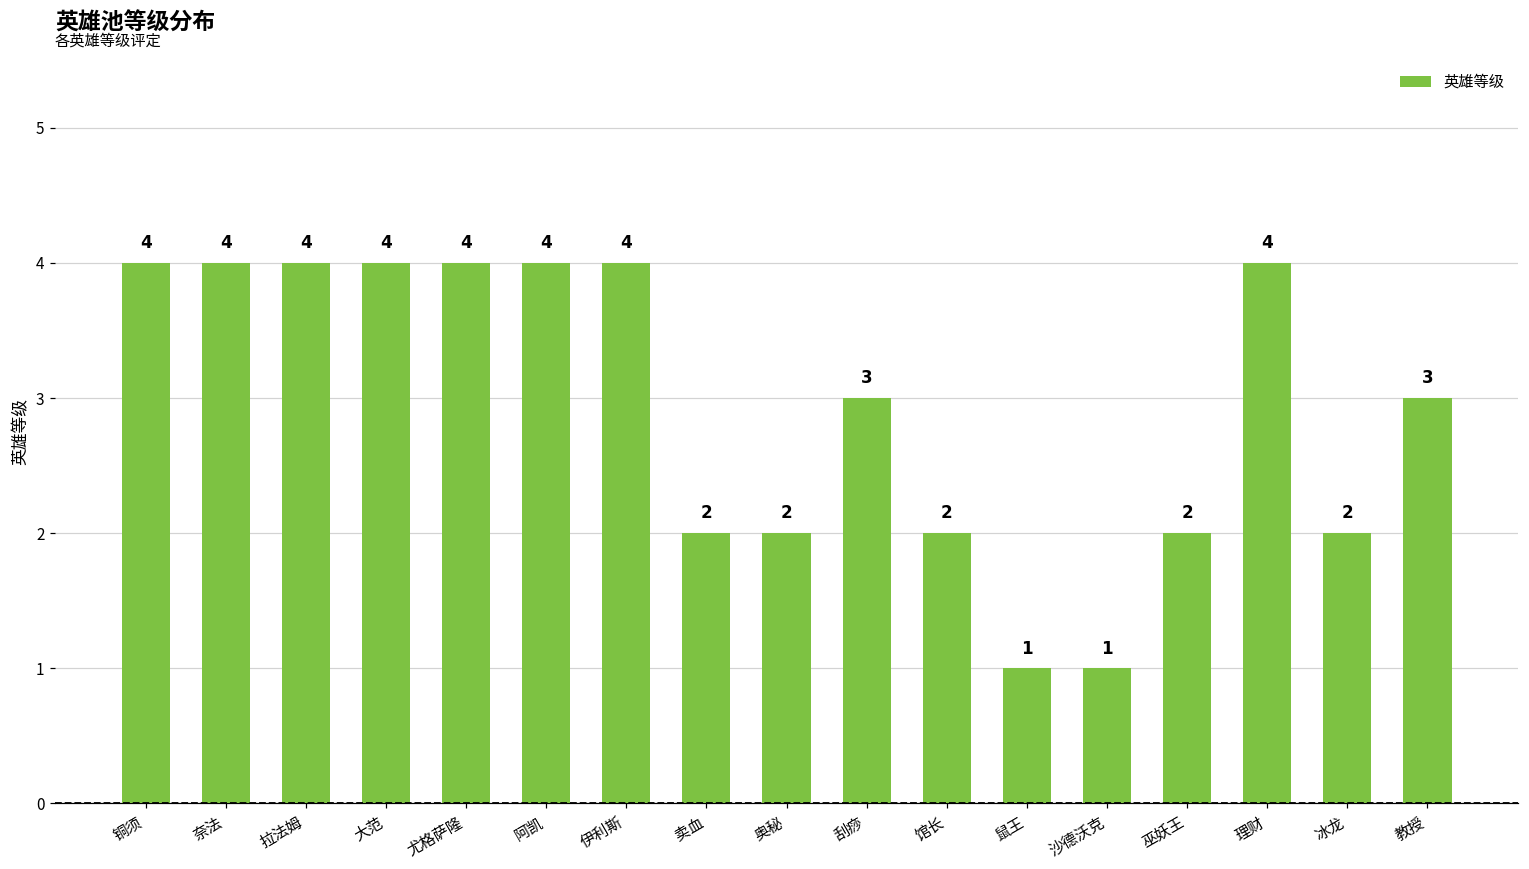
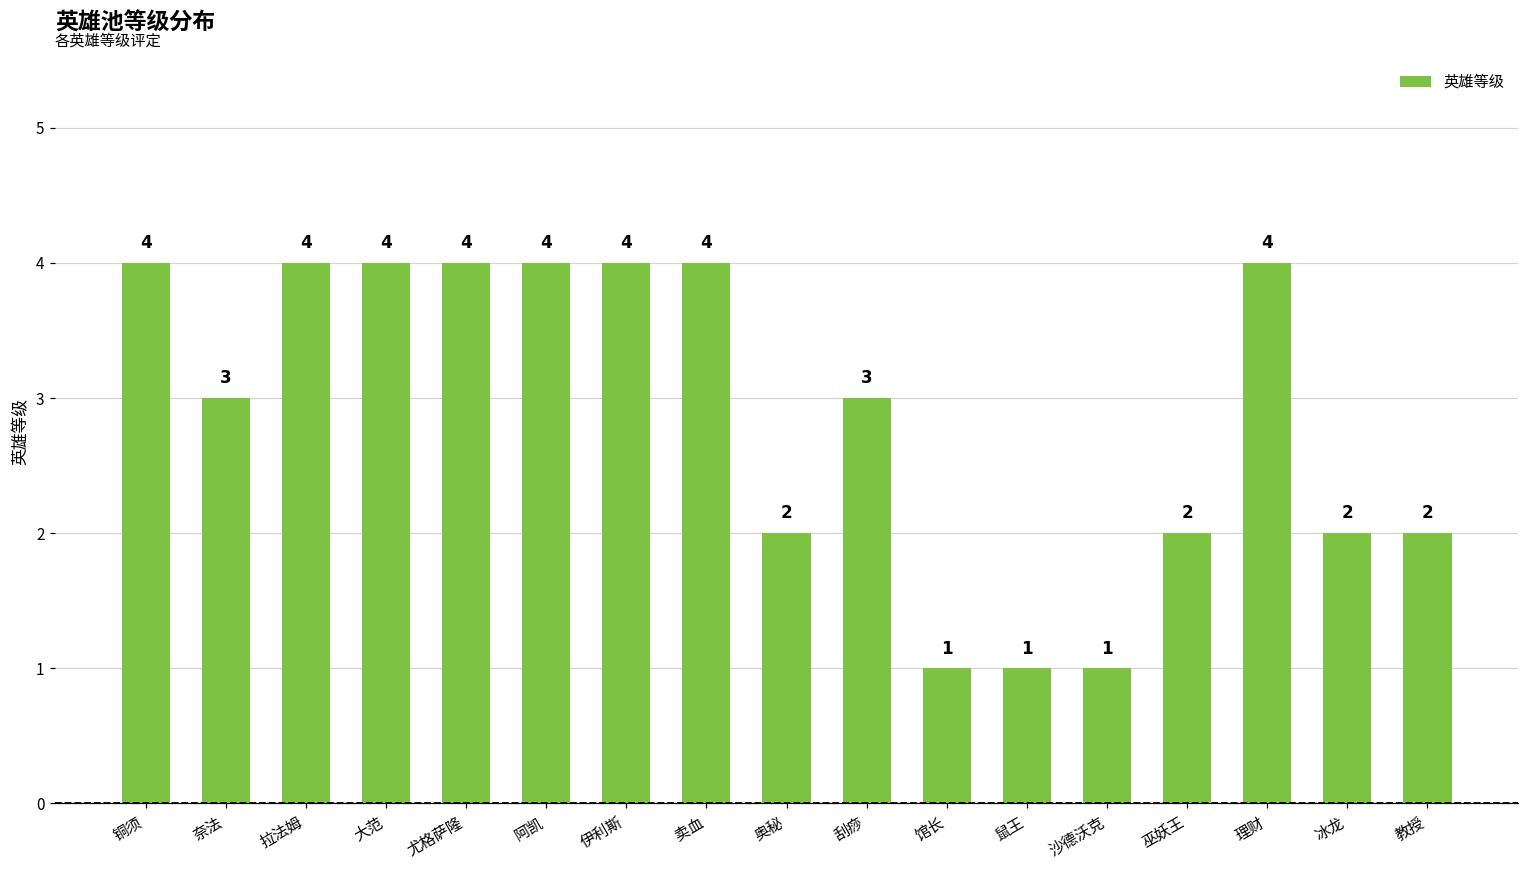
  {
    "铜须": 4,
-   "奈法": 4,
+   "奈法": 3,
    "拉法姆": 4,
    "大范": 4,
    "尤格萨隆": 4,
    "阿凯": 4,
    "伊利斯": 4,
-   "卖血": 2,
+   "卖血": 4,
    "奥秘": 2,
    "刮痧": 3,
-   "馆长": 2,
+   "馆长": 1,
    "鼠王": 1,
    "沙德沃克": 1,
    "巫妖王": 2,
    "理财": 4,
    "冰龙": 2,
-   "教授": 3
+   "教授": 2
  }
